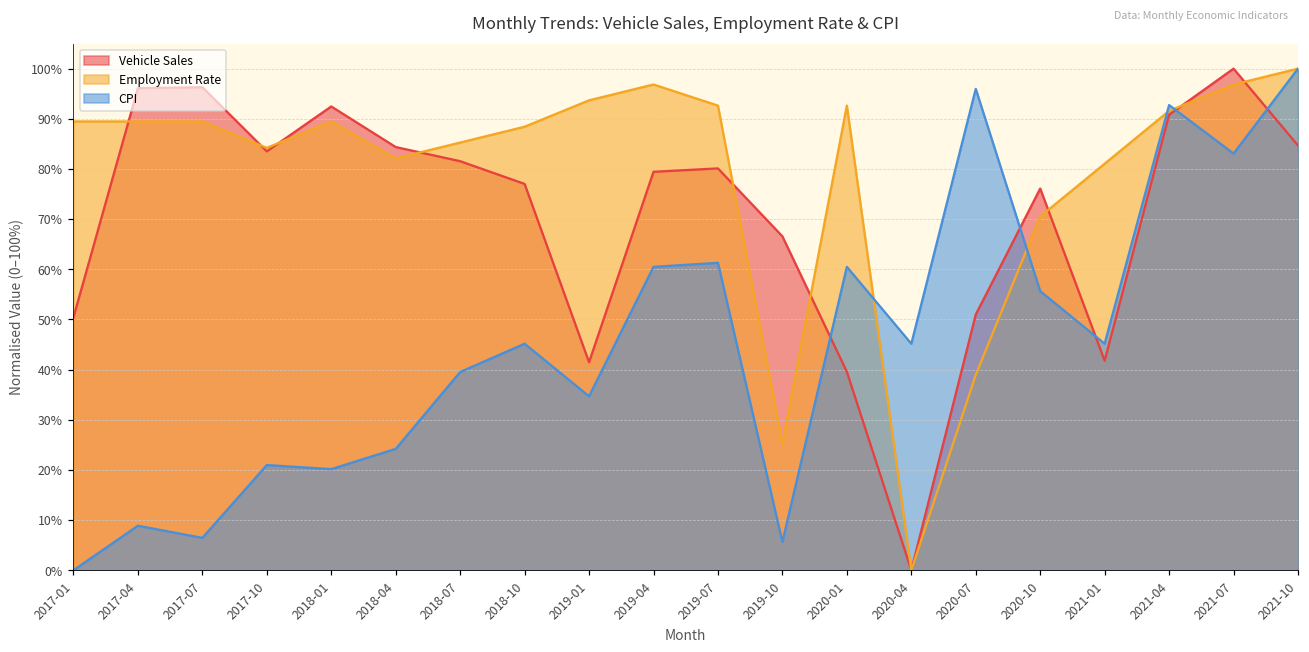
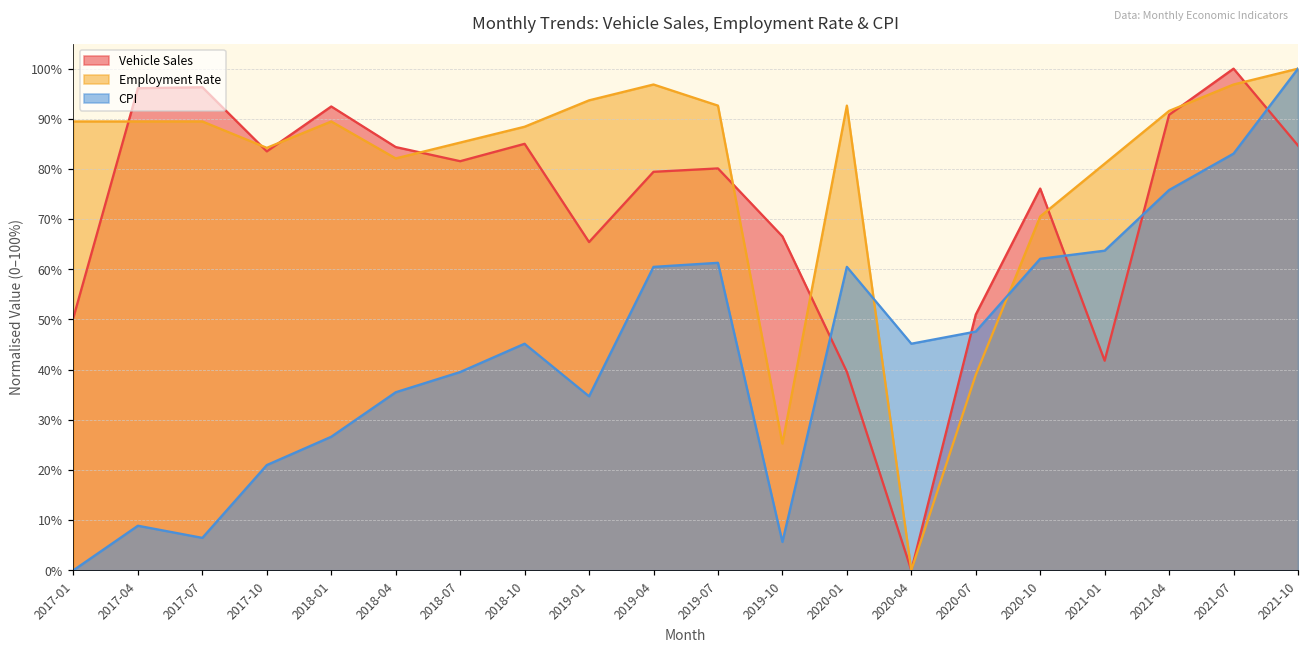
  {
    "Vehicle Sales": {
      "2017-01": "50%",
      "2017-10": "84%",
      "2018-01": "92%",
      "2018-04": "84%",
      "2018-07": "82%",
-     "2018-10": "77%",
-     "2019-01": "41%",
+     "2018-10": "85%",
+     "2019-01": "65%",
      "2019-04": "79%",
      "2019-07": "80%",
      "2019-10": "67%",
      "2020-01": "40%",
      "2020-07": "51%",
      "2020-10": "76%",
      "2021-01": "42%",
      "2021-04": "91%",
      "2021-07": "100%",
      "2021-10": "85%"
    },
    "Employment Rate": {
      "2017-01": "89%",
      "2017-04": "89%",
      "2017-07": "89%",
      "2017-10": "84%",
      "2018-01": "89%",
      "2018-04": "82%",
      "2018-07": "85%",
      "2018-10": "88%",
      "2019-01": "94%",
      "2019-04": "97%",
      "2019-07": "93%",
      "2019-10": "25%",
      "2020-01": "93%",
      "2020-07": "39%",
      "2020-10": "71%",
      "2021-01": "81%",
      "2021-04": "92%",
      "2021-07": "97%"
    },
    "CPI": {
      "2017-01": "0%",
      "2017-04": "9%",
      "2017-07": "6%",
      "2017-10": "21%",
-     "2018-01": "20%",
-     "2018-04": "24%",
+     "2018-01": "27%",
+     "2018-04": "35%",
      "2018-07": "40%",
      "2018-10": "45%",
      "2019-01": "35%",
      "2019-04": "60%",
      "2019-07": "61%",
      "2019-10": "6%",
      "2020-01": "60%",
      "2020-04": "45%",
-     "2020-07": "96%",
-     "2020-10": "56%",
-     "2021-01": "45%",
-     "2021-04": "93%",
+     "2020-07": "48%",
+     "2020-10": "62%",
+     "2021-01": "64%",
+     "2021-04": "76%",
      "2021-07": "83%"
    }
  }
